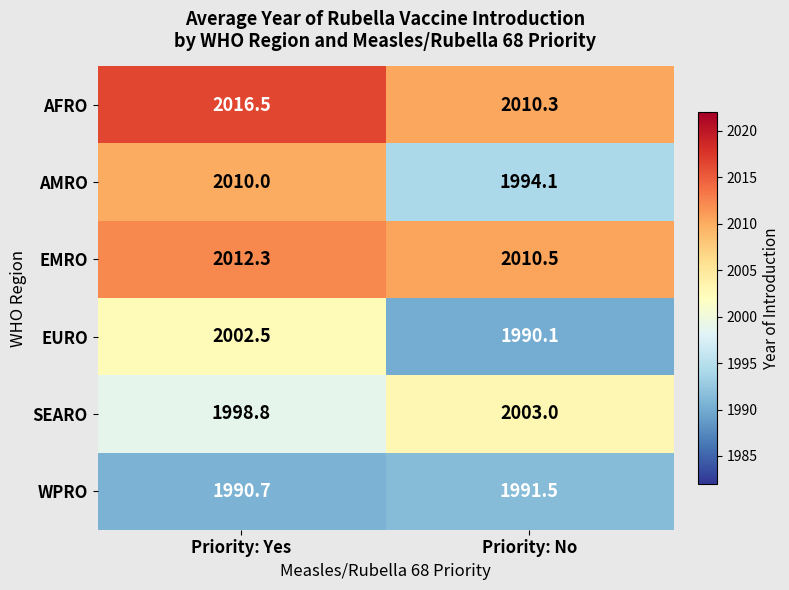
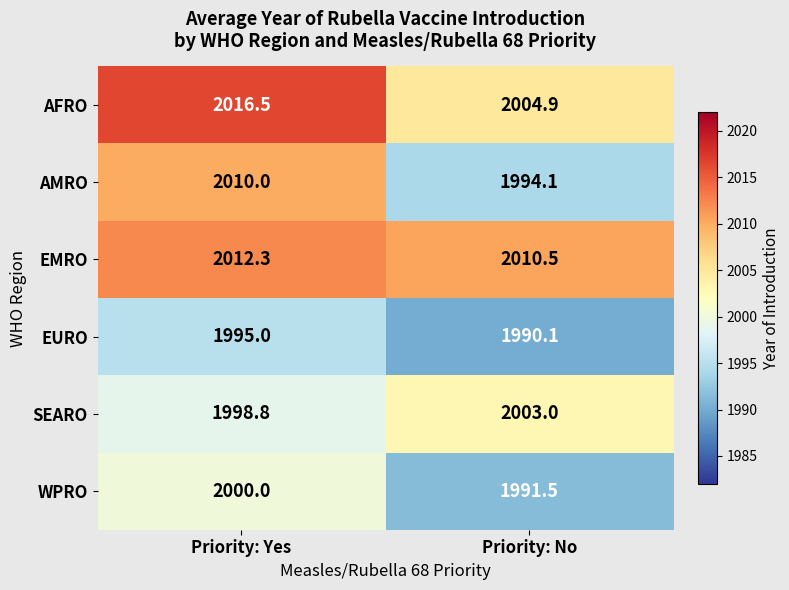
  {
    "AFRO": {
      "Priority: Yes": 2016.5,
-     "Priority: No": 2010.3
+     "Priority: No": 2004.9
    },
    "AMRO": {
      "Priority: Yes": 2010.0,
      "Priority: No": 1994.1
    },
    "EMRO": {
      "Priority: Yes": 2012.3,
      "Priority: No": 2010.5
    },
    "EURO": {
-     "Priority: Yes": 2002.5,
+     "Priority: Yes": 1995.0,
      "Priority: No": 1990.1
    },
    "SEARO": {
      "Priority: Yes": 1998.8,
      "Priority: No": 2003.0
    },
    "WPRO": {
-     "Priority: Yes": 1990.7,
+     "Priority: Yes": 2000.0,
      "Priority: No": 1991.5
    }
  }
